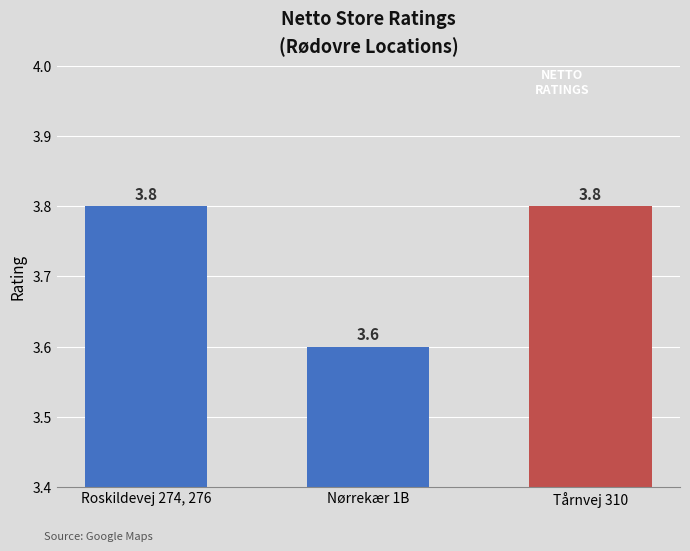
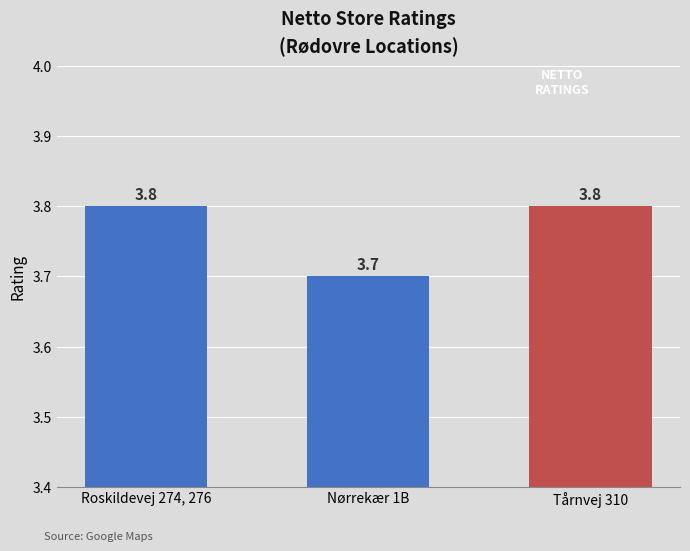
  {
    "Roskildevej 274, 276": 3.8,
-   "Nørrekær 1B": 3.6,
+   "Nørrekær 1B": 3.7,
    "Tårnvej 310": 3.8
  }
